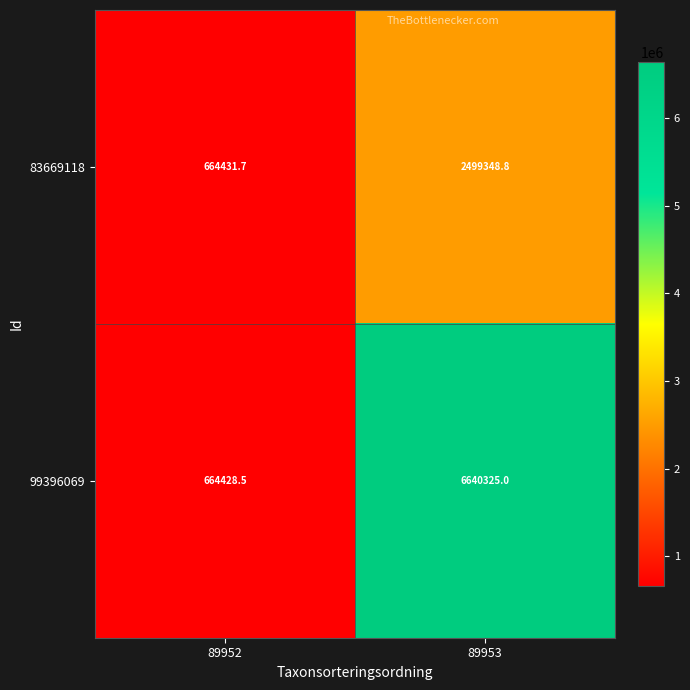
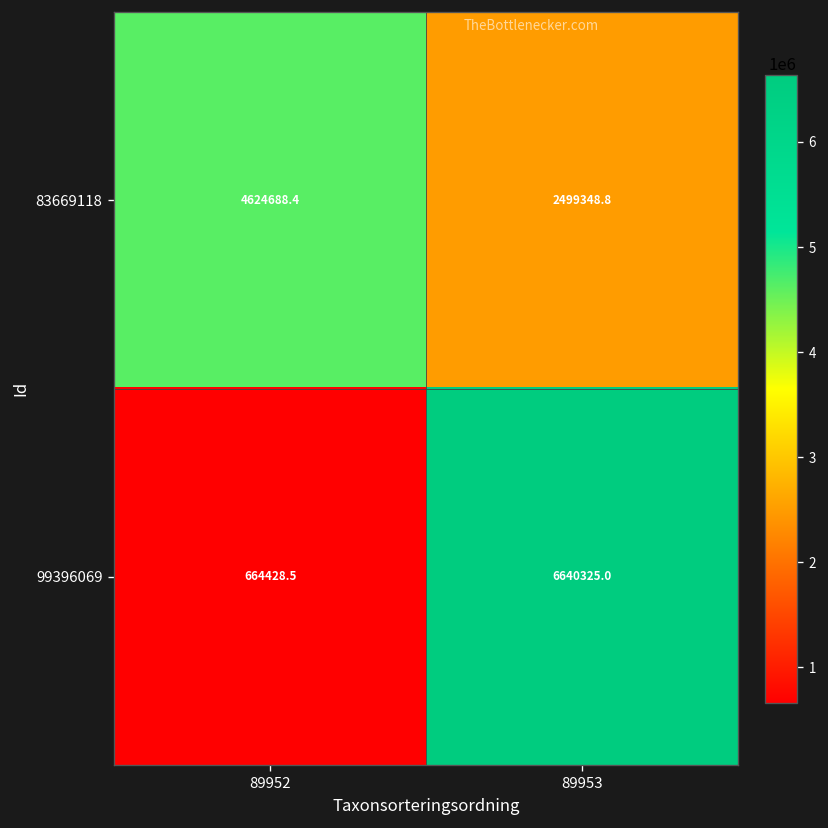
  {
    "83669118": {
-     "89952": 664431.7,
+     "89952": 4624688.4,
      "89953": 2499348.8
    },
    "99396069": {
      "89952": 664428.5,
      "89953": 6640325.0
    }
  }
